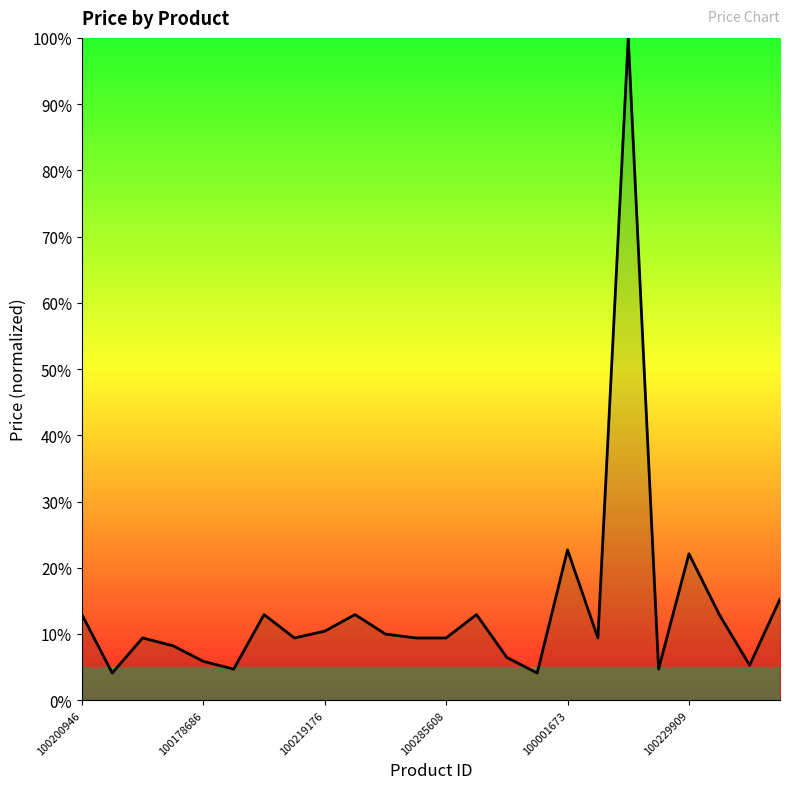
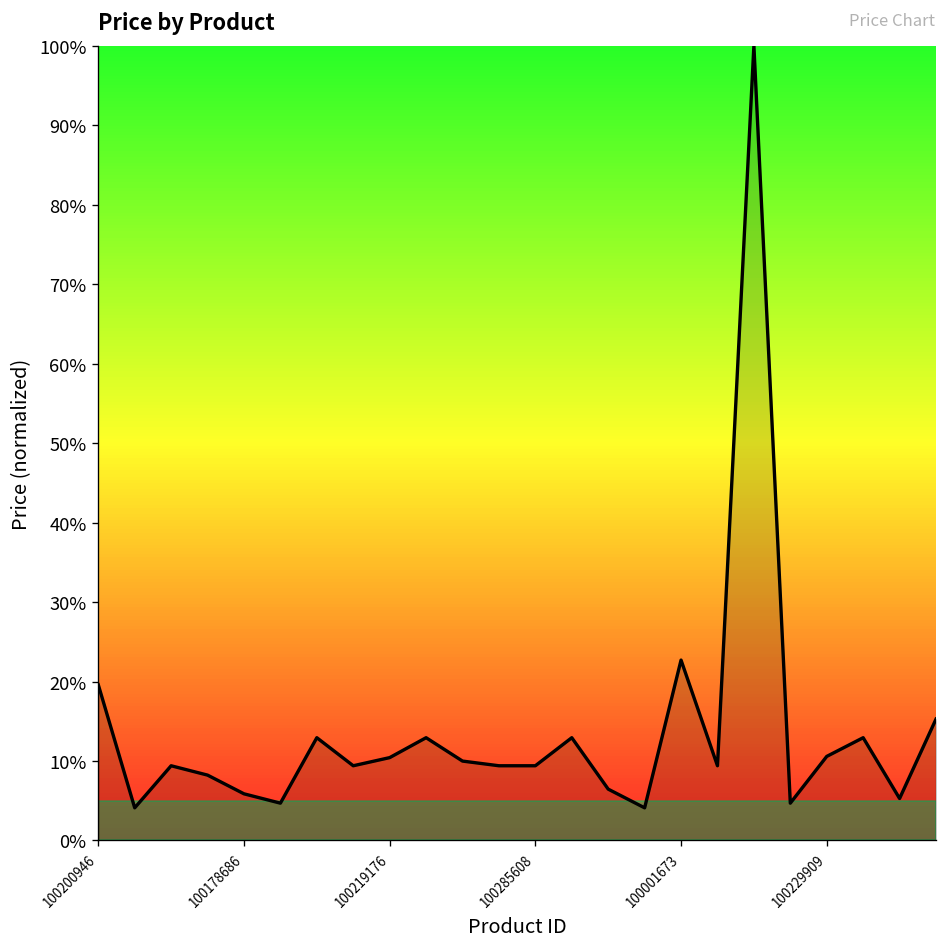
  {
-   "100200946": "13%",
+   "100200946": "20%",
    "100178686": "6%",
    "100219176": "10%",
    "100285608": "9%",
    "100001673": "23%",
-   "100229909": "22%"
+   "100229909": "11%"
  }
